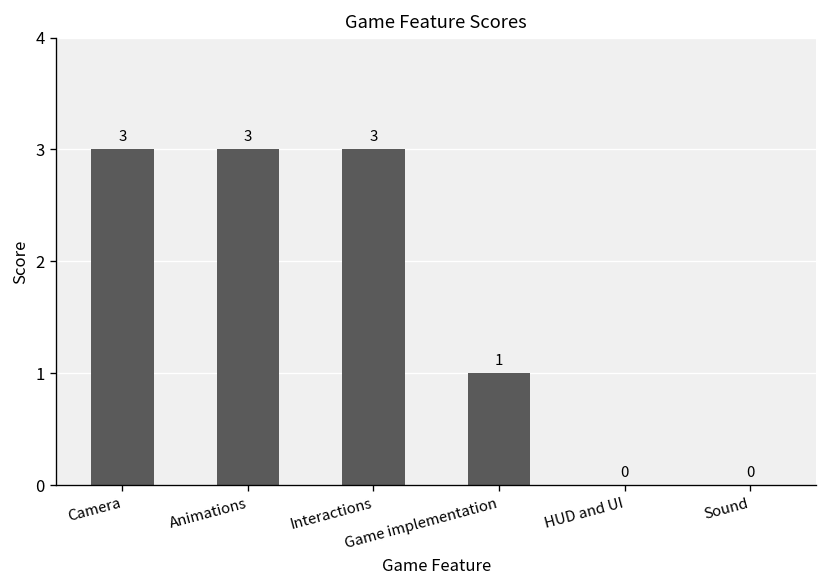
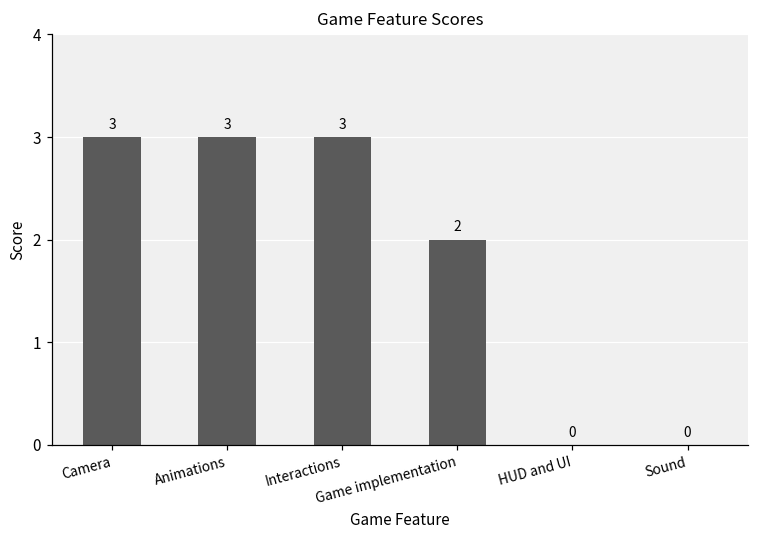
  {
    "Camera": 3,
    "Animations": 3,
    "Interactions": 3,
-   "Game implementation": 1,
+   "Game implementation": 2,
    "HUD and UI": 0,
    "Sound": 0
  }
